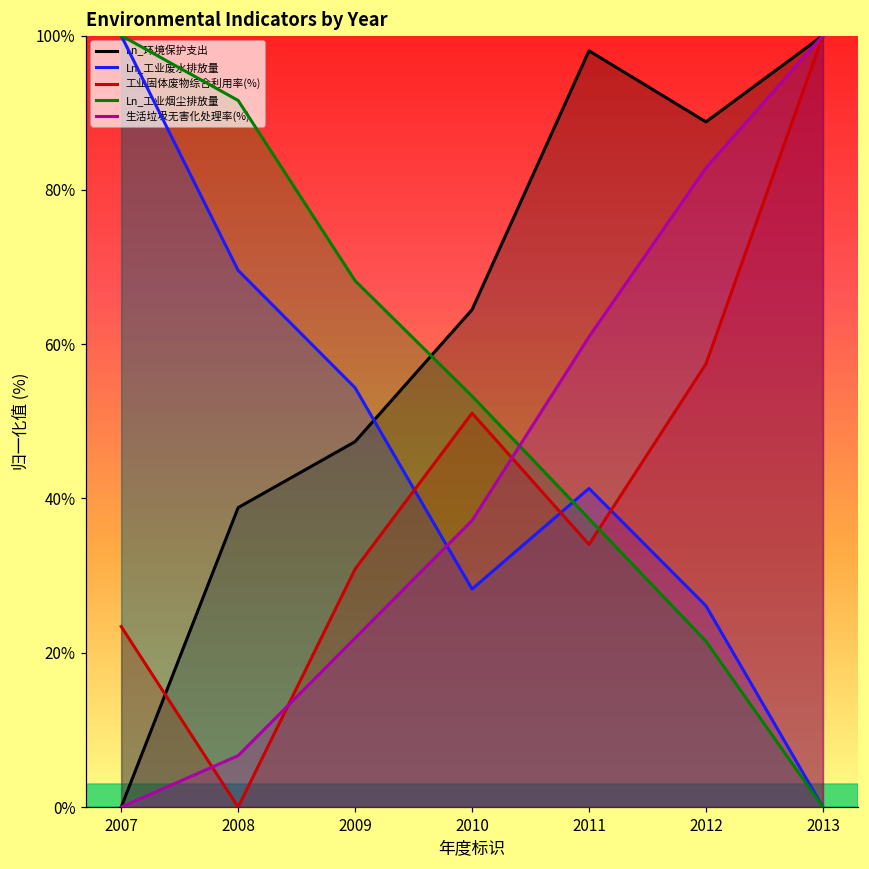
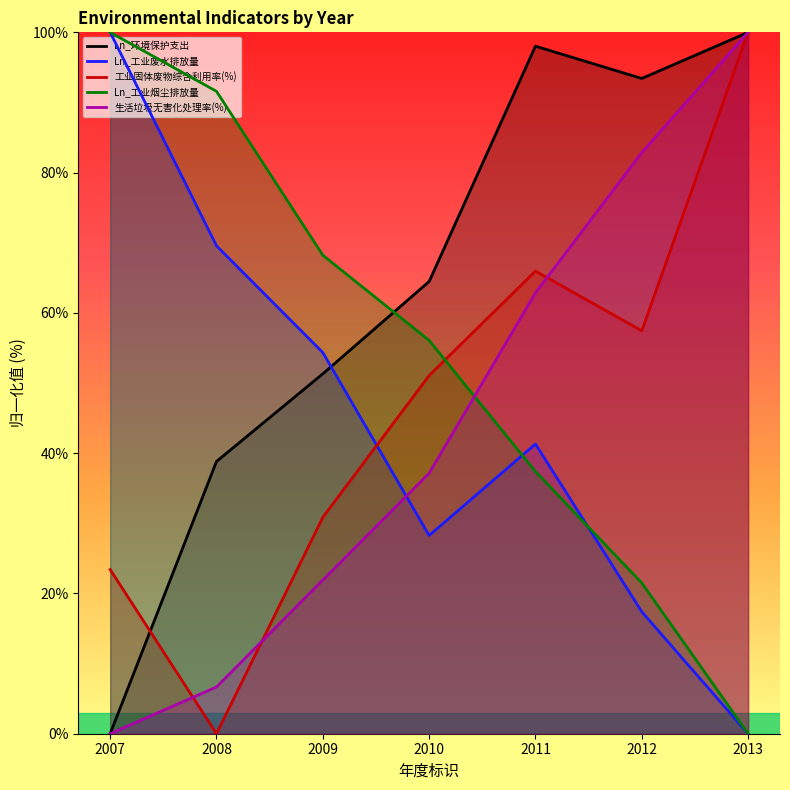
  {
    "Ln_环境保护支出": {
      "2008": "39%",
-     "2009": "47%",
+     "2009": "51%",
      "2010": "64%",
      "2011": "98%",
-     "2012": "89%"
+     "2012": "93%"
    },
    "Ln_工业废水排放量": {
      "2008": "70%",
      "2009": "54%",
      "2010": "28%",
      "2011": "41%",
-     "2012": "26%"
+     "2012": "17%"
    },
    "工业固体废物综合利用率(%)": {
      "2007": "23%",
      "2009": "31%",
      "2010": "51%",
-     "2011": "34%",
+     "2011": "66%",
      "2012": "57%"
    },
    "Ln_工业烟尘排放量": {
      "2009": "68%",
-     "2010": "53%",
+     "2010": "56%",
      "2011": "37%",
      "2012": "21%"
    },
    "生活垃圾无害化处理率(%)": {
      "2008": "7%",
      "2009": "22%",
      "2010": "37%",
-     "2011": "61%",
+     "2011": "63%",
      "2012": "83%"
    }
  }
